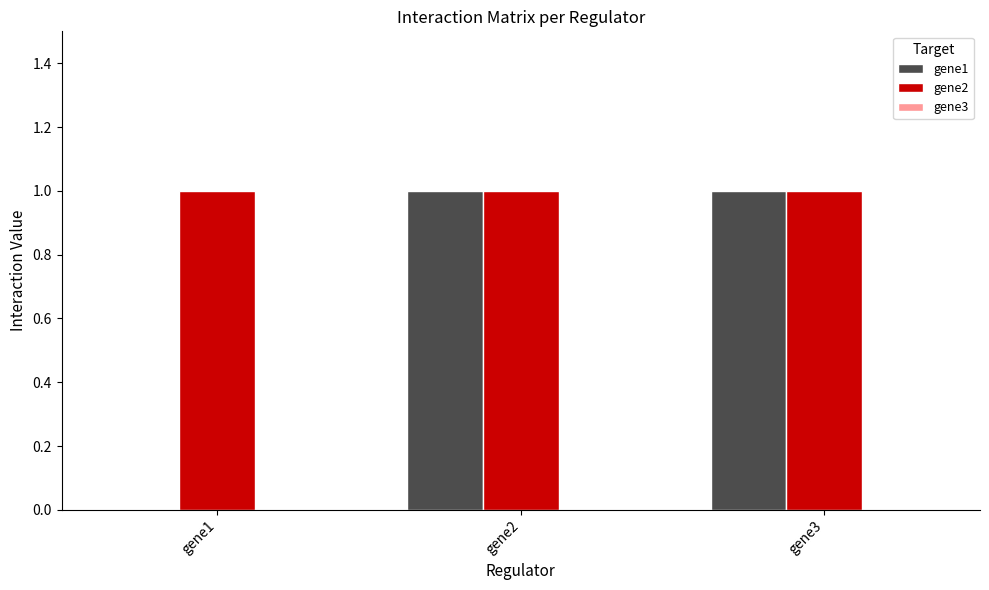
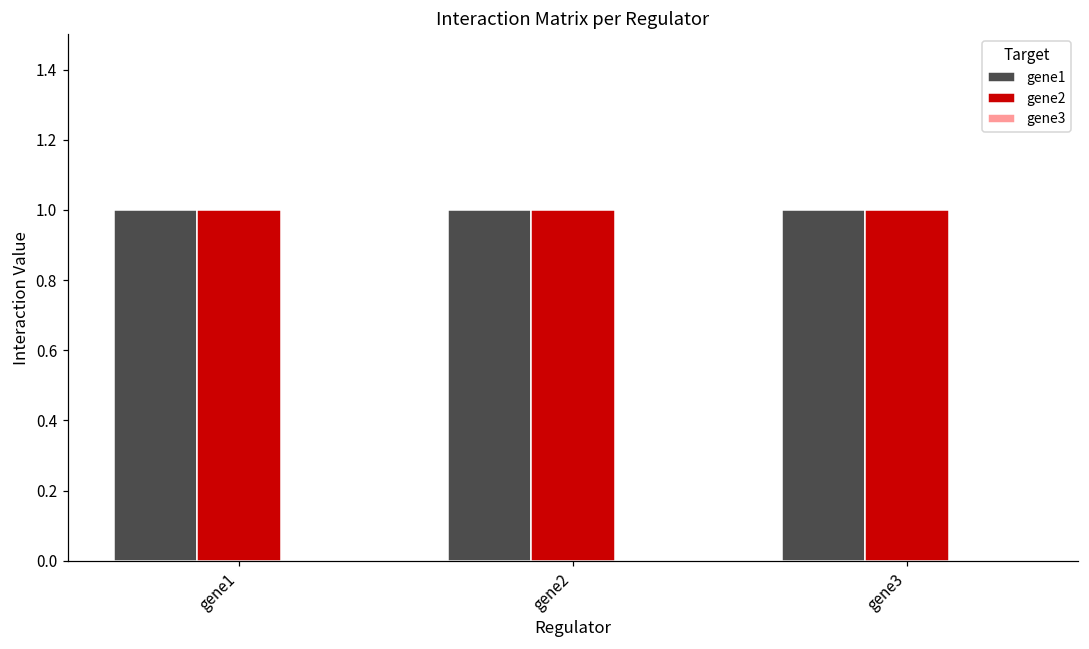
  {
    "gene1": {
-     "gene1": 0,
+     "gene1": 1,
      "gene2": 1,
      "gene3": 1
    },
    "gene2": {
      "gene1": 1,
      "gene2": 1,
      "gene3": 1
    },
    "gene3": {
      "gene1": 0,
      "gene2": 0,
      "gene3": 0
    }
  }
